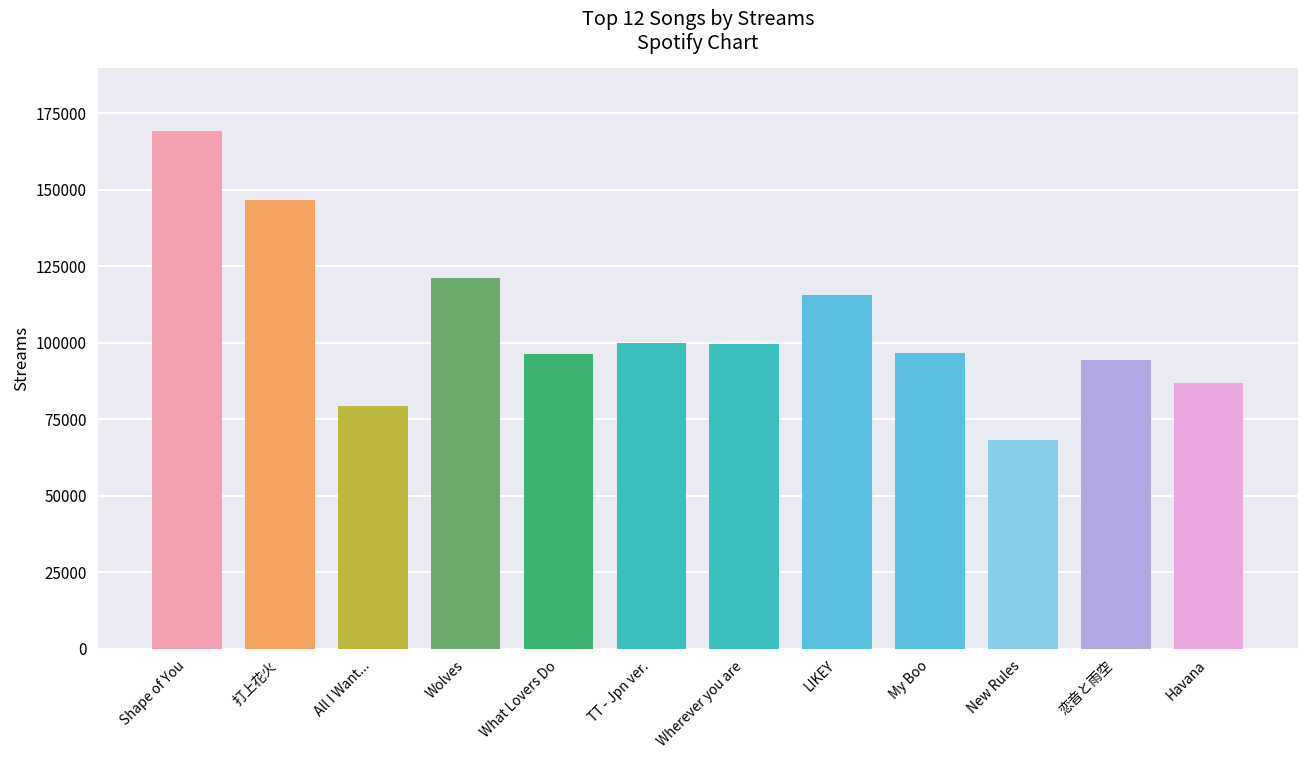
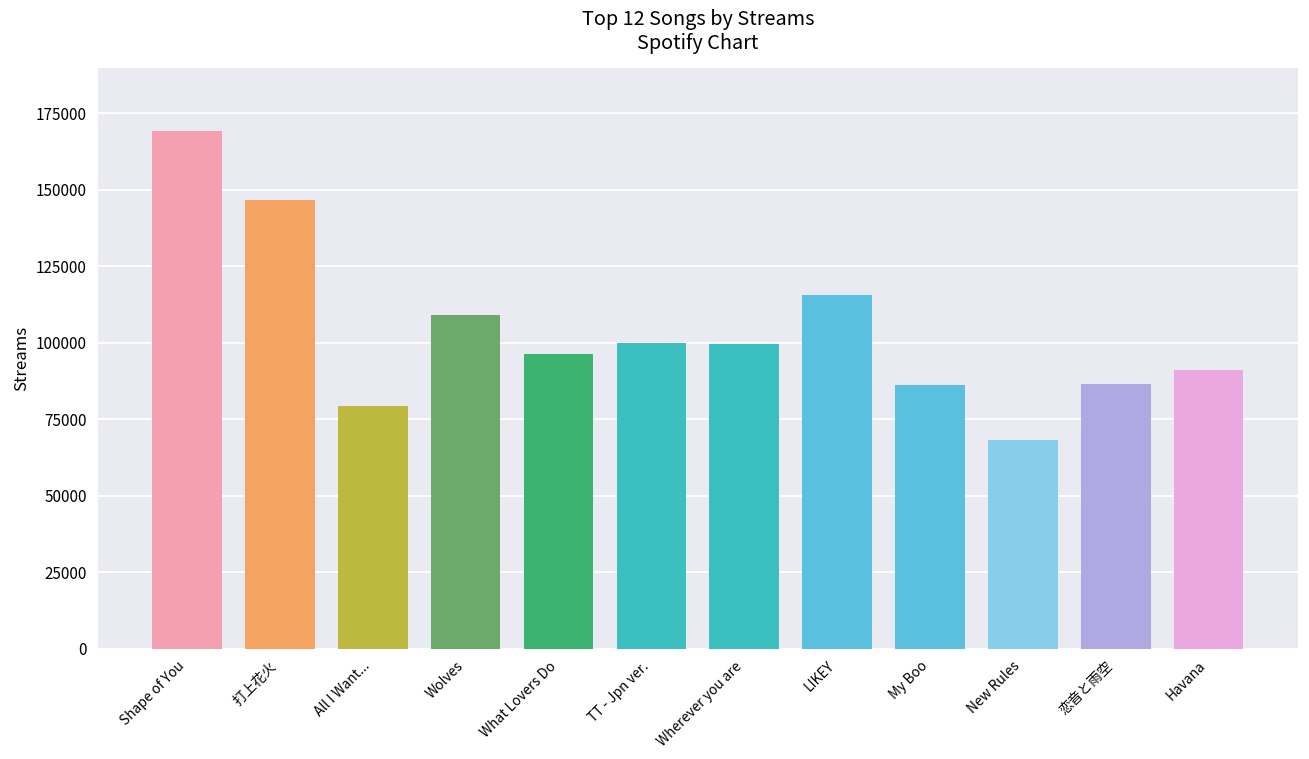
  {
    "Shape of You": 169000,
    "打上花火": 147000,
    "All I Want...": 79000,
-   "Wolves": 121000,
+   "Wolves": 109000,
    "What Lovers Do": 96000,
    "TT - Jpn ver.": 100000,
    "Wherever you are": 100000,
    "LIKEY": 115000,
-   "My Boo": 97000,
+   "My Boo": 86000,
    "New Rules": 68000,
-   "恋音と雨空": 94000,
-   "Havana": 87000
+   "恋音と雨空": 87000,
+   "Havana": 91000
  }
